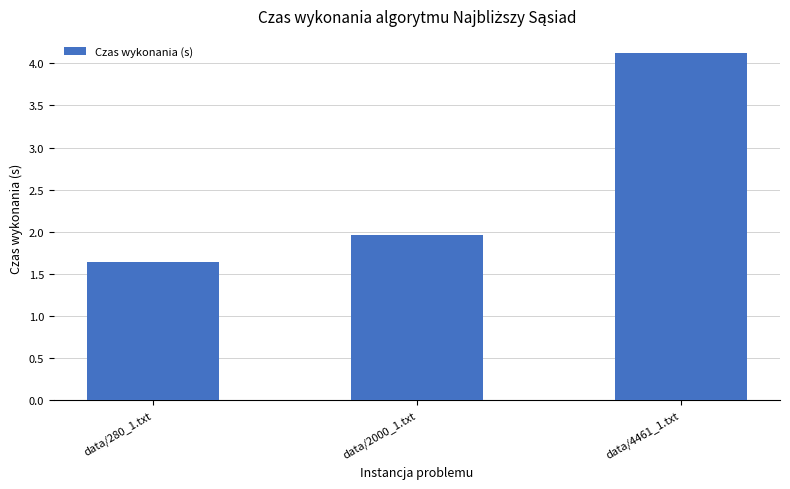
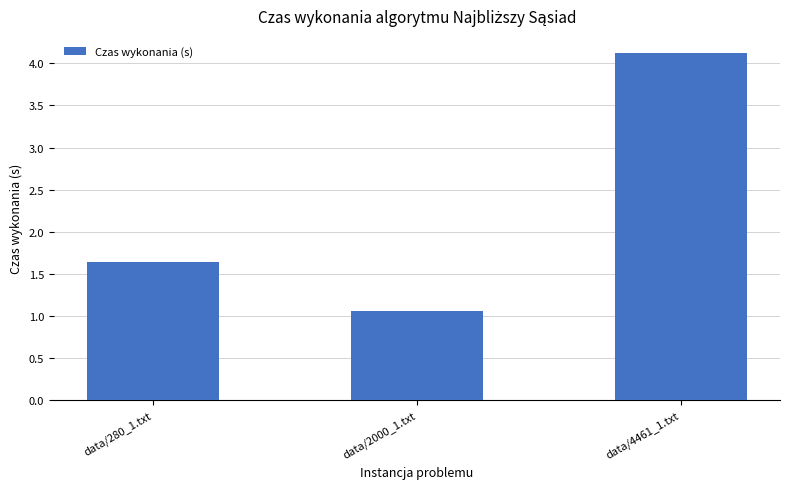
  {
    "data/280_1.txt": 1.6,
-   "data/2000_1.txt": 2.0,
+   "data/2000_1.txt": 1.1,
    "data/4461_1.txt": 4.1
  }
